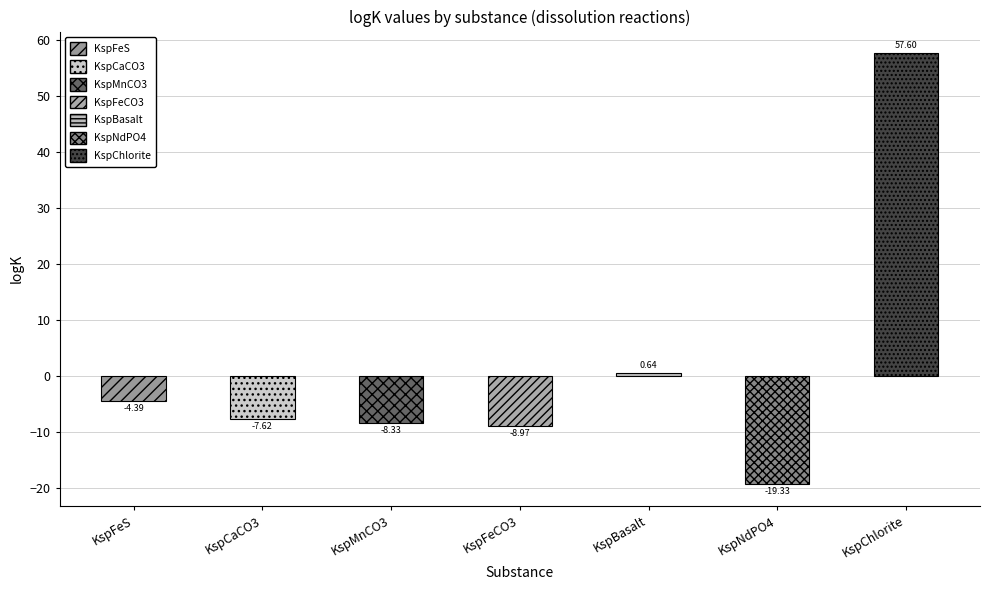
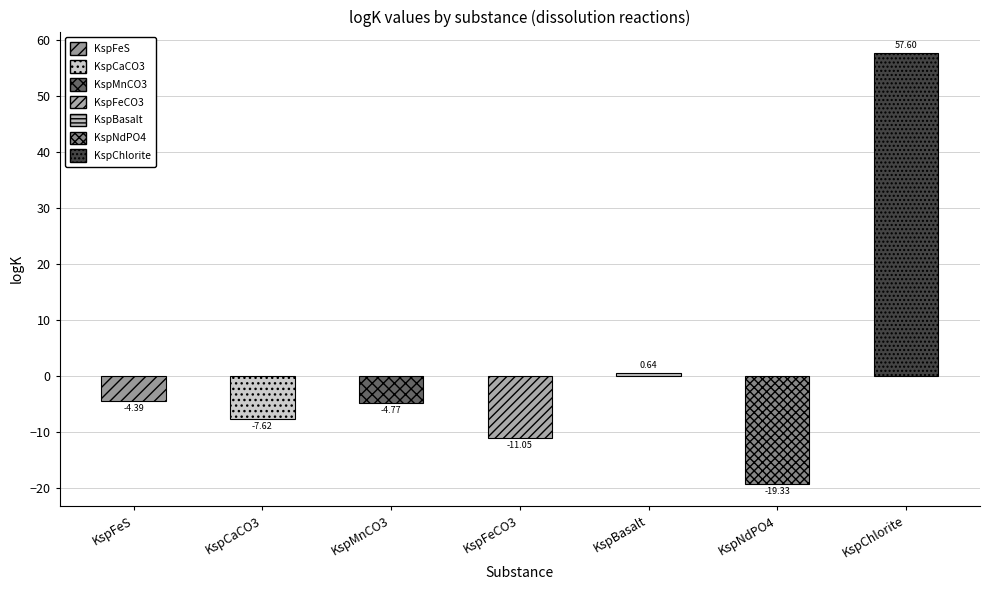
  {
    "KspFeS": -4.39,
    "KspCaCO3": -7.62,
-   "KspMnCO3": -8.33,
-   "KspFeCO3": -8.97,
+   "KspMnCO3": -4.77,
+   "KspFeCO3": -11.05,
    "KspBasalt": 0.64,
    "KspNdPO4": -19.33,
    "KspChlorite": 57.60
  }
